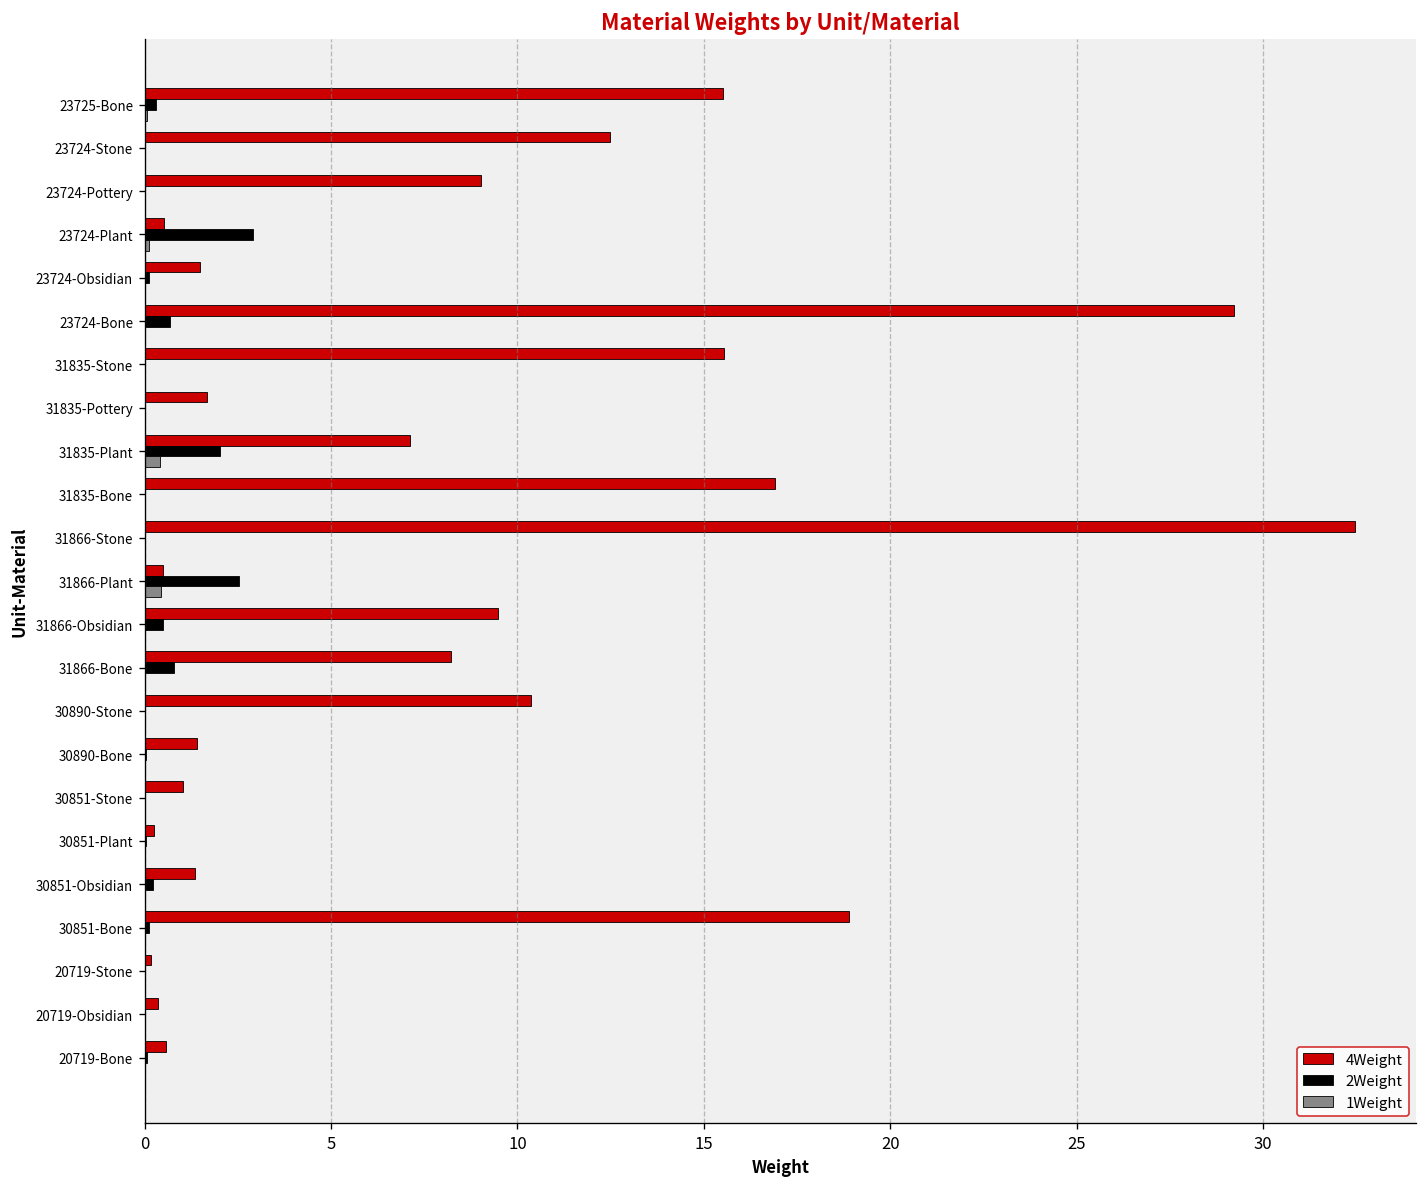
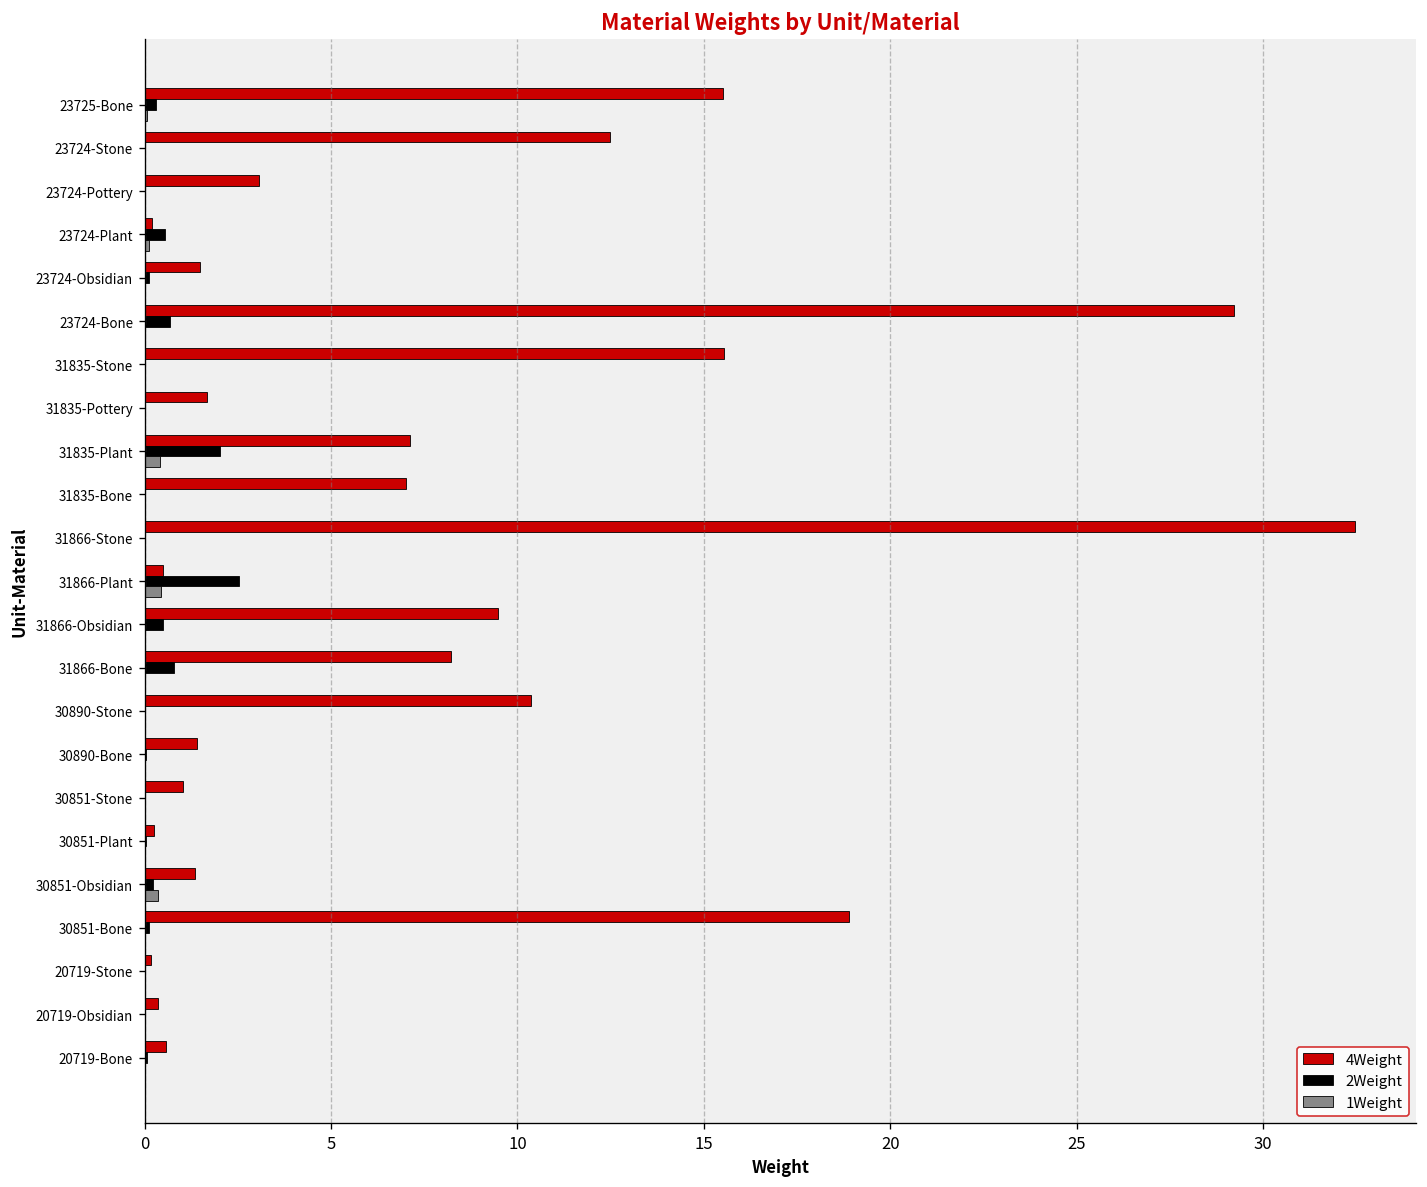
  {
    "4Weight": {
      "23725-Bone": 15.5,
      "23724-Stone": 12.5,
-     "23724-Pottery": 9.0,
-     "23724-Plant": 0.5,
+     "23724-Pottery": 3.1,
+     "23724-Plant": 0.2,
      "23724-Obsidian": 1.5,
      "23724-Bone": 29.2,
      "31835-Stone": 15.5,
      "31835-Pottery": 1.7,
      "31835-Plant": 7.1,
-     "31835-Bone": 16.9,
+     "31835-Bone": 7.0,
      "31866-Stone": 32.5,
      "31866-Plant": 0.5,
      "31866-Obsidian": 9.5,
      "31866-Bone": 8.2,
      "30890-Stone": 10.4,
      "30890-Bone": 1.4,
      "30851-Stone": 1.0,
      "30851-Plant": 0.2,
      "30851-Obsidian": 1.4,
      "30851-Bone": 18.9,
      "20719-Stone": 0.2,
      "20719-Obsidian": 0.4,
      "20719-Bone": 0.6
    },
    "2Weight": {
      "23725-Bone": 0.3,
      "23724-Stone": 0.0,
      "23724-Pottery": 0.0,
-     "23724-Plant": 2.9,
+     "23724-Plant": 0.5,
      "23724-Obsidian": 0.1,
      "23724-Bone": 0.7,
      "31835-Stone": 0.0,
      "31835-Pottery": 0.0,
      "31835-Plant": 2.0,
      "31835-Bone": 0.0,
      "31866-Stone": 0.0,
      "31866-Plant": 2.5,
      "31866-Obsidian": 0.5,
      "31866-Bone": 0.8,
      "30851-Stone": 0.0,
      "30851-Obsidian": 0.2,
      "30851-Bone": 0.1,
      "20719-Stone": 0.0,
      "20719-Obsidian": 0.0
    },
    "1Weight": {
      "23724-Stone": 0.0,
      "23724-Pottery": 0.0,
      "23724-Plant": 0.1,
      "23724-Obsidian": 0.0,
      "23724-Bone": 0.0,
      "31835-Stone": 0.0,
      "31835-Pottery": 0.0,
      "31835-Plant": 0.4,
      "31835-Bone": 0.0,
      "31866-Stone": 0.0,
      "31866-Plant": 0.4,
      "31866-Obsidian": 0.0,
      "31866-Bone": 0.0,
      "30890-Stone": 0.0,
      "30890-Bone": 0.0,
      "30851-Stone": 0.0,
      "30851-Plant": 0.0,
-     "30851-Obsidian": 0.0,
+     "30851-Obsidian": 0.4,
      "30851-Bone": 0.0,
      "20719-Stone": 0.0,
      "20719-Obsidian": 0.0
    }
  }
